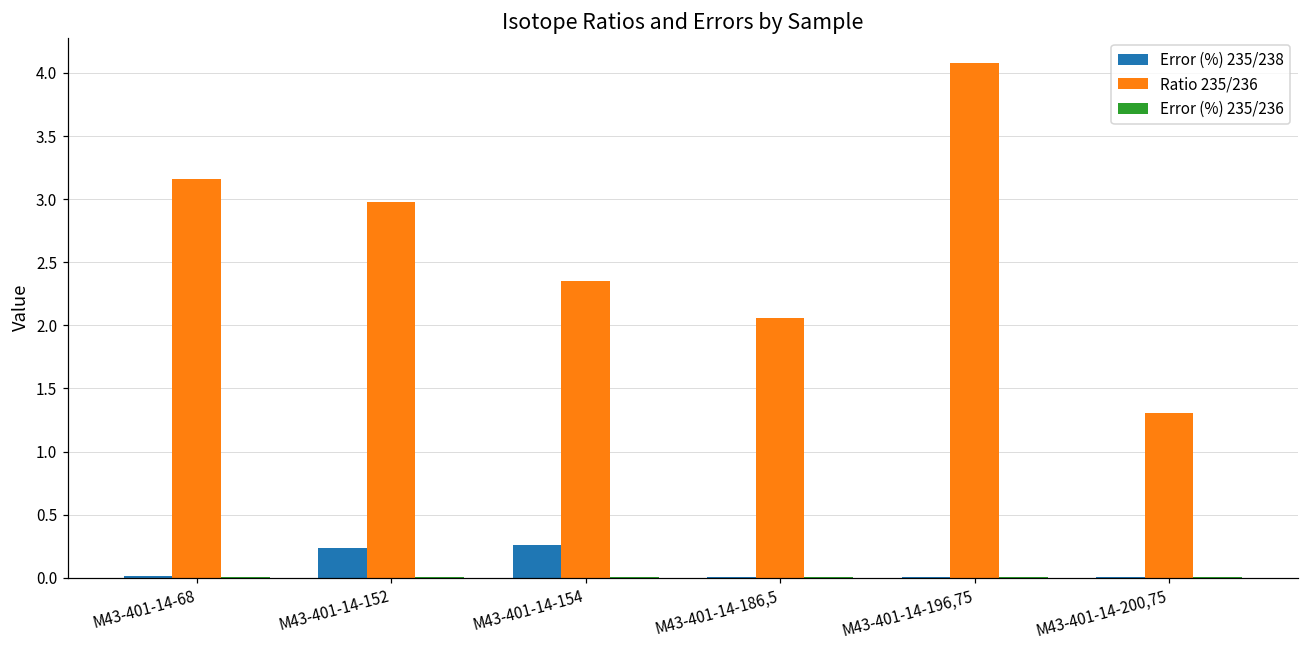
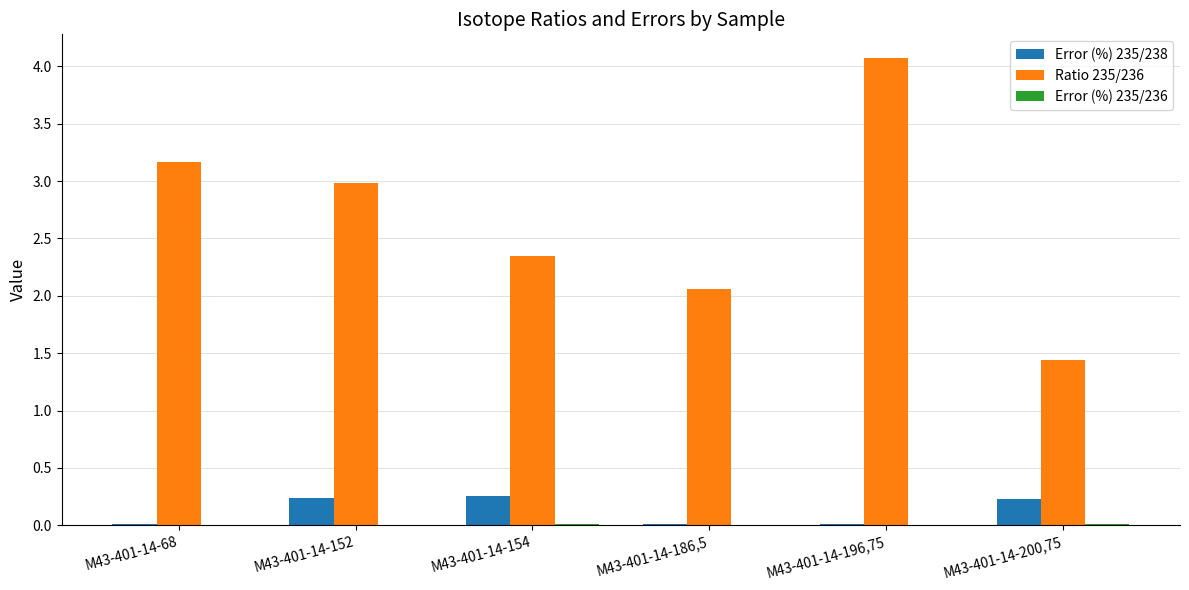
  {
    "Error (%) 235/238": {
      "M43-401-14-152": 0.24,
      "M43-401-14-154": 0.26,
-     "M43-401-14-200,75": 0.01
+     "M43-401-14-200,75": 0.23
    },
    "Ratio 235/236": {
      "M43-401-14-68": 3.16,
      "M43-401-14-152": 2.98,
      "M43-401-14-154": 2.35,
      "M43-401-14-186,5": 2.05,
      "M43-401-14-196,75": 4.07,
-     "M43-401-14-200,75": 1.31
+     "M43-401-14-200,75": 1.44
    }
  }
